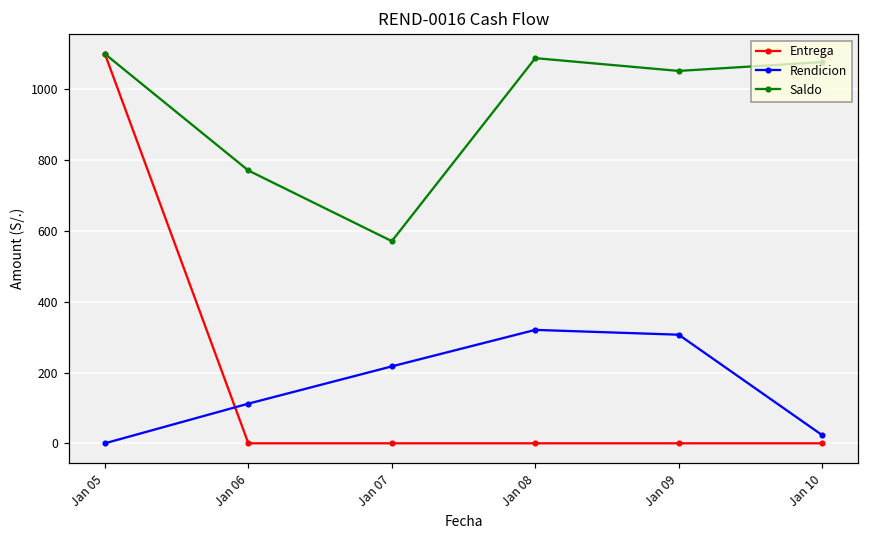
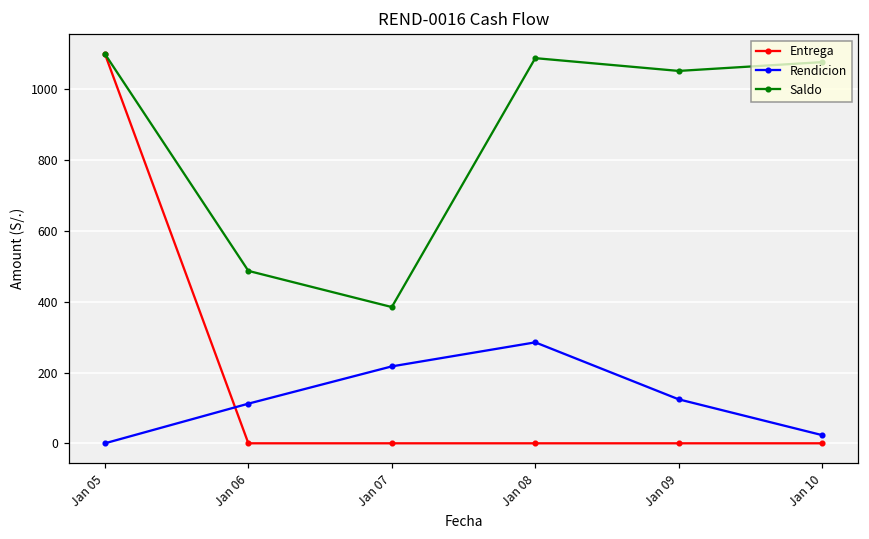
  {
    "Entrega": {
      "Jan 06": 0,
      "Jan 07": 0,
      "Jan 08": 0,
      "Jan 09": 0,
      "Jan 10": 0
    },
    "Rendicion": {
      "Jan 05": 0,
      "Jan 06": 110,
      "Jan 07": 220,
-     "Jan 08": 320,
-     "Jan 09": 310,
+     "Jan 08": 290,
+     "Jan 09": 120,
      "Jan 10": 20
    },
    "Saldo": {
-     "Jan 06": 770,
-     "Jan 07": 570,
+     "Jan 06": 490,
+     "Jan 07": 380,
      "Jan 08": 1090,
      "Jan 09": 1050
    }
  }
